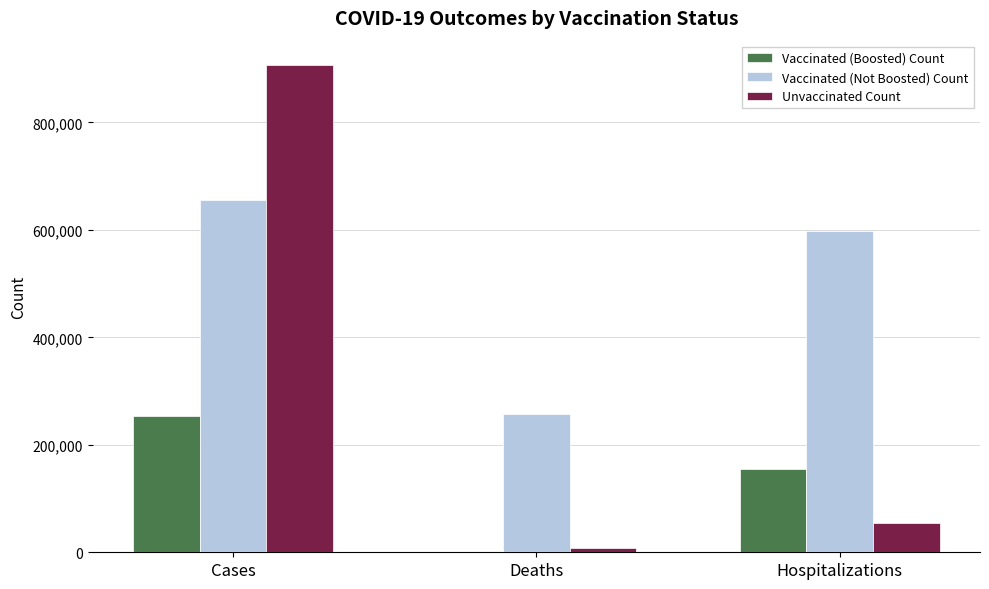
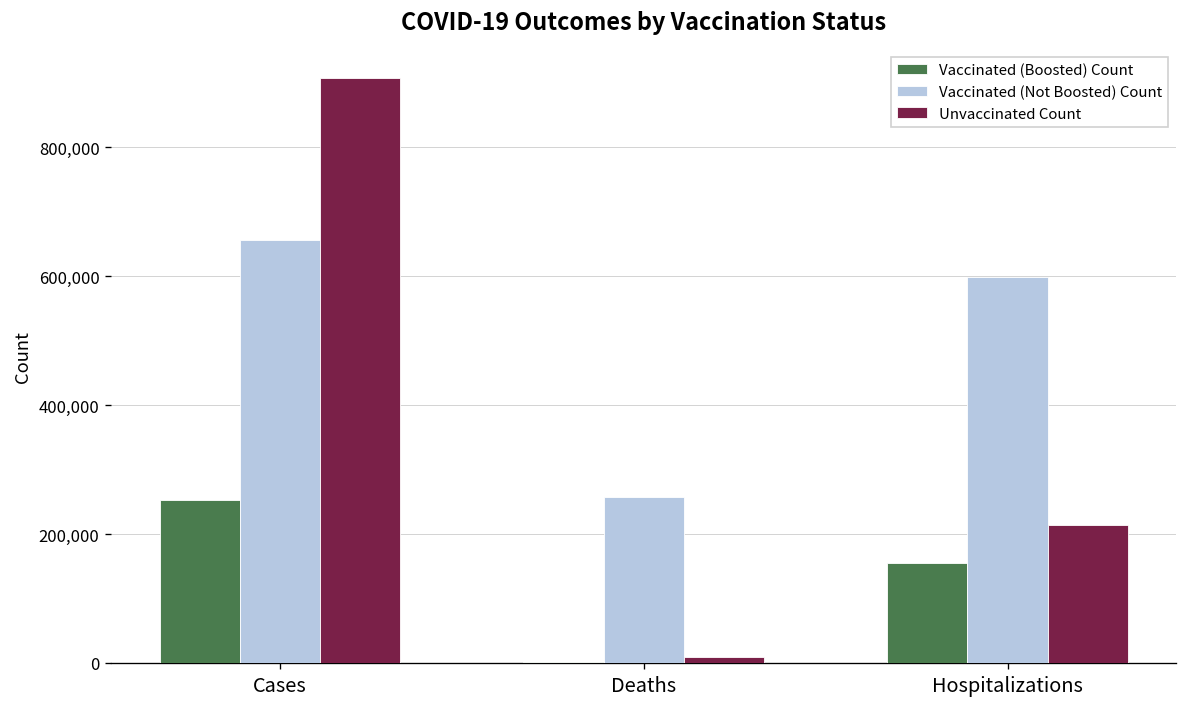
  {
    "Vaccinated (Boosted) Count": {
      "Cases": "250,000",
      "Hospitalizations": "160,000"
    },
    "Vaccinated (Not Boosted) Count": {
      "Cases": "660,000",
      "Deaths": "260,000",
      "Hospitalizations": "600,000"
    },
    "Unvaccinated Count": {
      "Cases": "910,000",
      "Deaths": "10,000",
-     "Hospitalizations": "60,000"
+     "Hospitalizations": "210,000"
    }
  }
